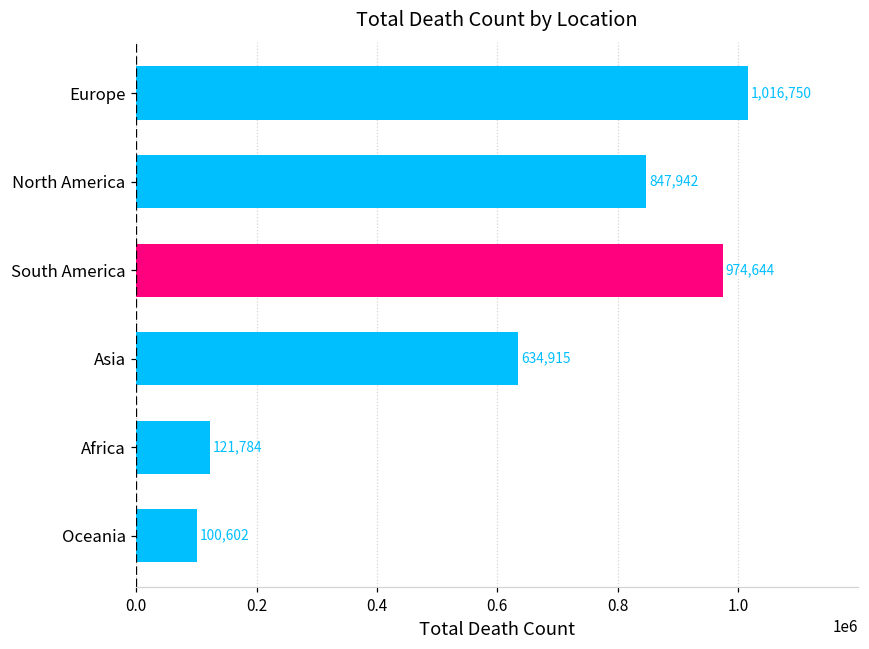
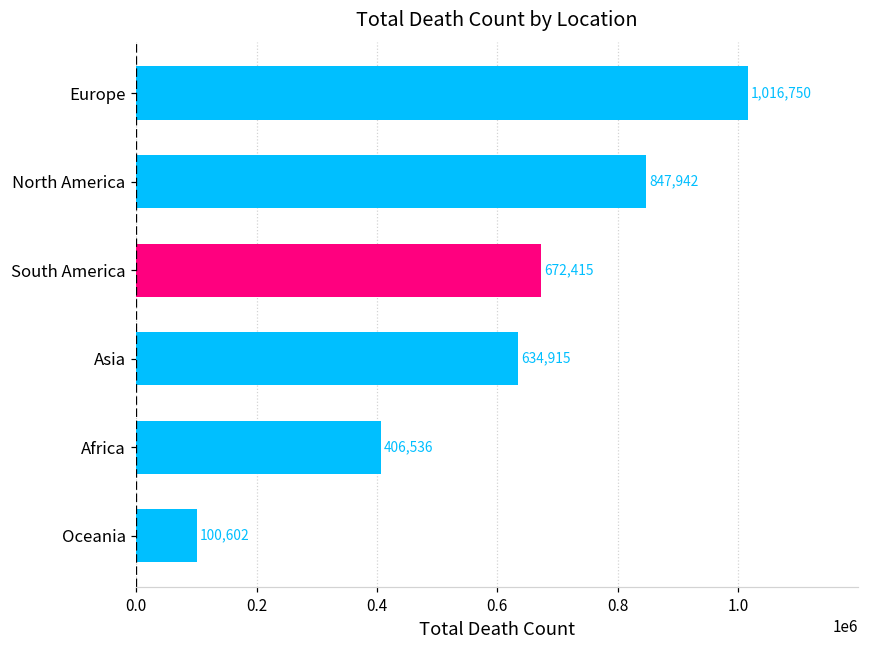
  {
    "Europe": "1,016,750",
    "North America": "847,942",
-   "South America": "974,644",
+   "South America": "672,415",
    "Asia": "634,915",
-   "Africa": "121,784",
+   "Africa": "406,536",
    "Oceania": "100,602"
  }
